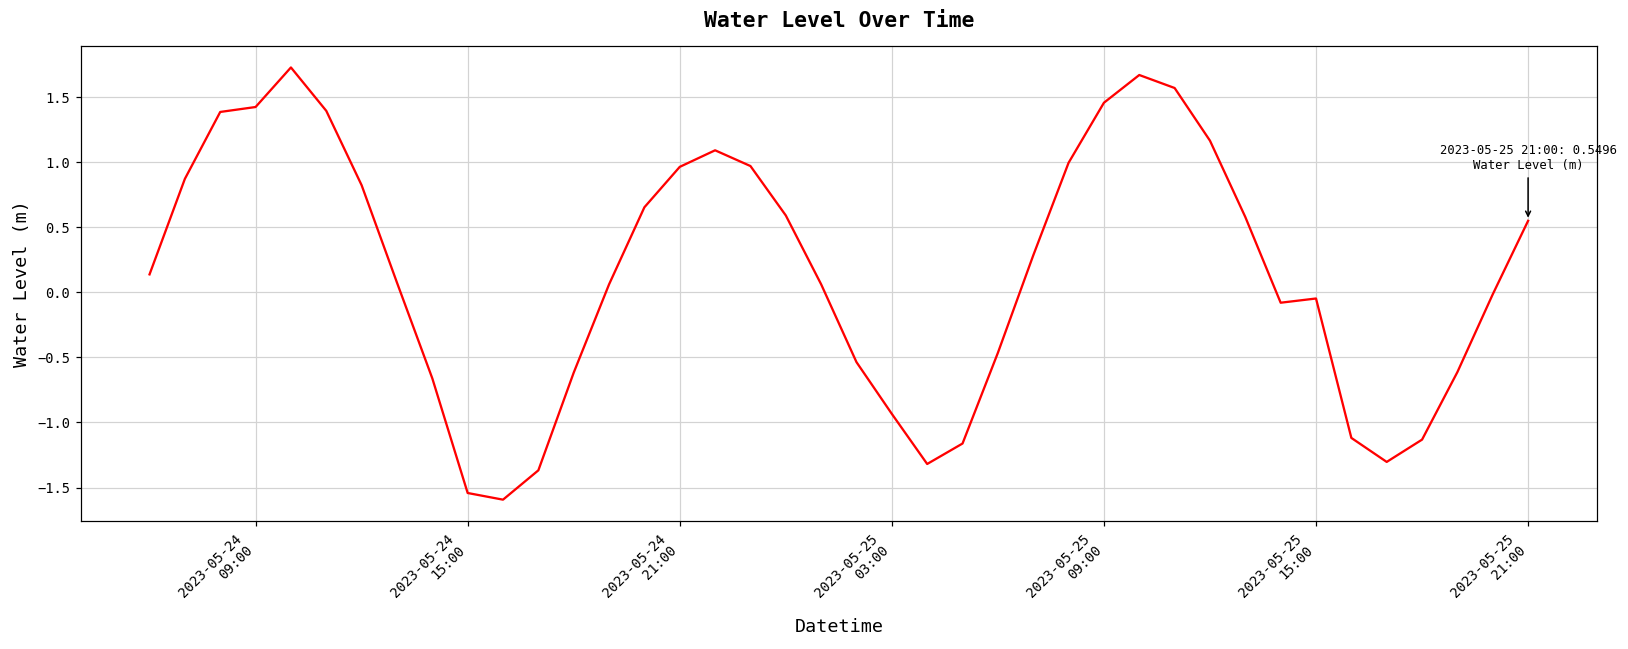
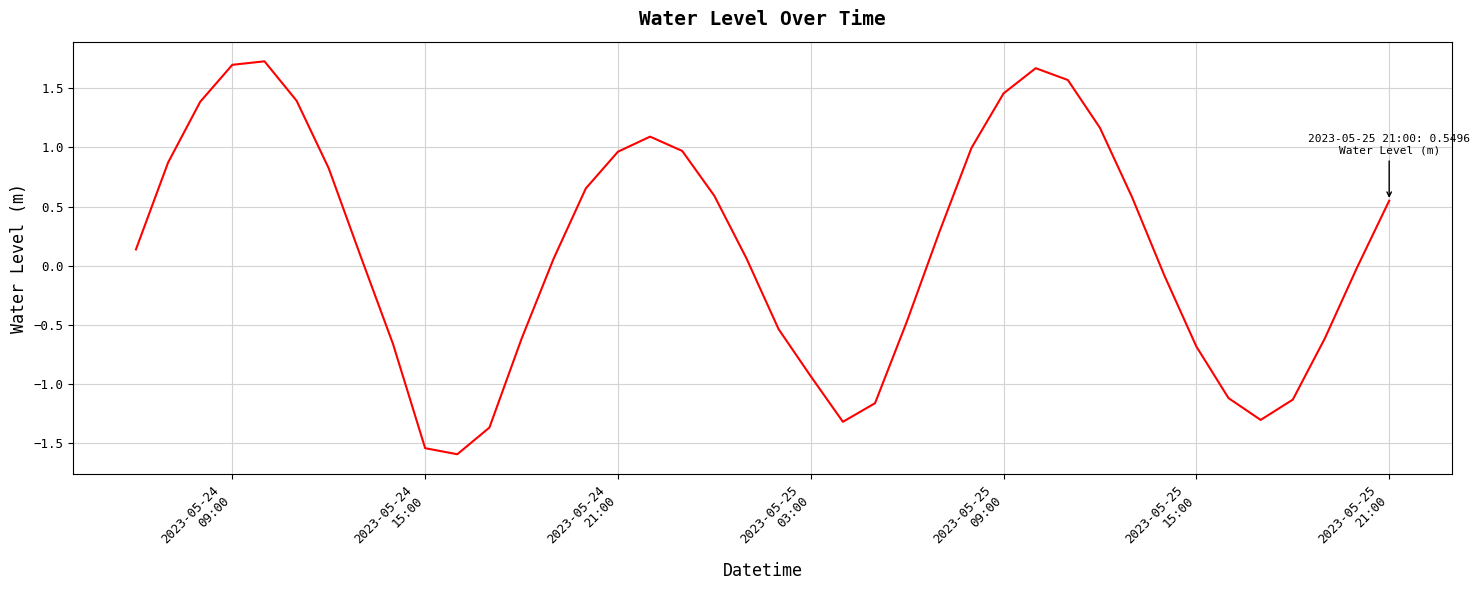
  {
-   "2023-05-24 09:00": 1.42,
+   "2023-05-24 09:00": 1.70,
    "2023-05-24 15:00": -1.54,
    "2023-05-24 21:00": 0.96,
    "2023-05-25 03:00": -0.93,
    "2023-05-25 09:00": 1.46,
-   "2023-05-25 15:00": -0.05
+   "2023-05-25 15:00": -0.68
  }
